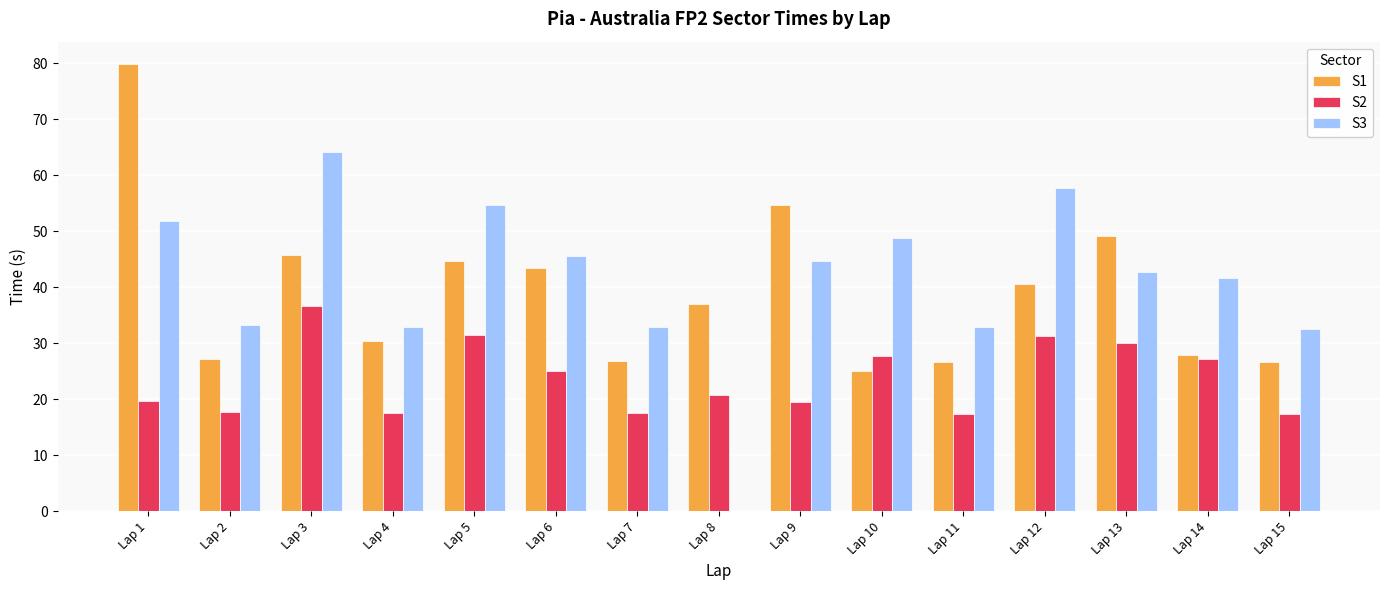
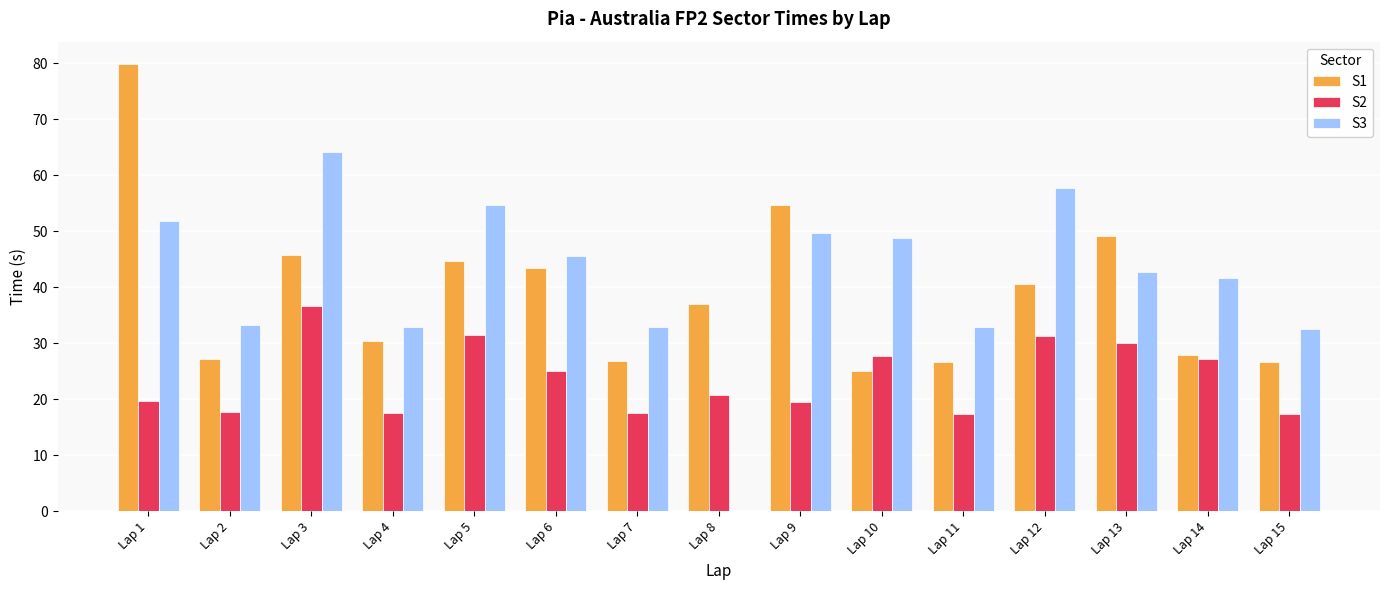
  {
    "S1": {
      "Lap 1": 80,
      "Lap 2": 27,
      "Lap 3": 46,
      "Lap 4": 30,
      "Lap 5": 45,
      "Lap 6": 43,
      "Lap 7": 27,
      "Lap 8": 37,
      "Lap 9": 55,
      "Lap 10": 25,
      "Lap 11": 27,
      "Lap 12": 41,
      "Lap 13": 49,
      "Lap 14": 28,
      "Lap 15": 27
    },
    "S2": {
      "Lap 1": 20,
      "Lap 2": 18,
      "Lap 3": 37,
      "Lap 4": 18,
      "Lap 5": 32,
      "Lap 6": 25,
      "Lap 7": 18,
      "Lap 8": 21,
      "Lap 9": 19,
      "Lap 10": 28,
      "Lap 11": 17,
      "Lap 12": 31,
      "Lap 13": 30,
      "Lap 14": 27,
      "Lap 15": 17
    },
    "S3": {
      "Lap 1": 52,
      "Lap 2": 33,
      "Lap 3": 64,
      "Lap 4": 33,
      "Lap 5": 55,
      "Lap 6": 46,
      "Lap 7": 33,
      "Lap 8": 0,
-     "Lap 9": 45,
+     "Lap 9": 50,
      "Lap 10": 49,
      "Lap 11": 33,
      "Lap 12": 58,
      "Lap 13": 43,
      "Lap 14": 42,
      "Lap 15": 33
    }
  }
